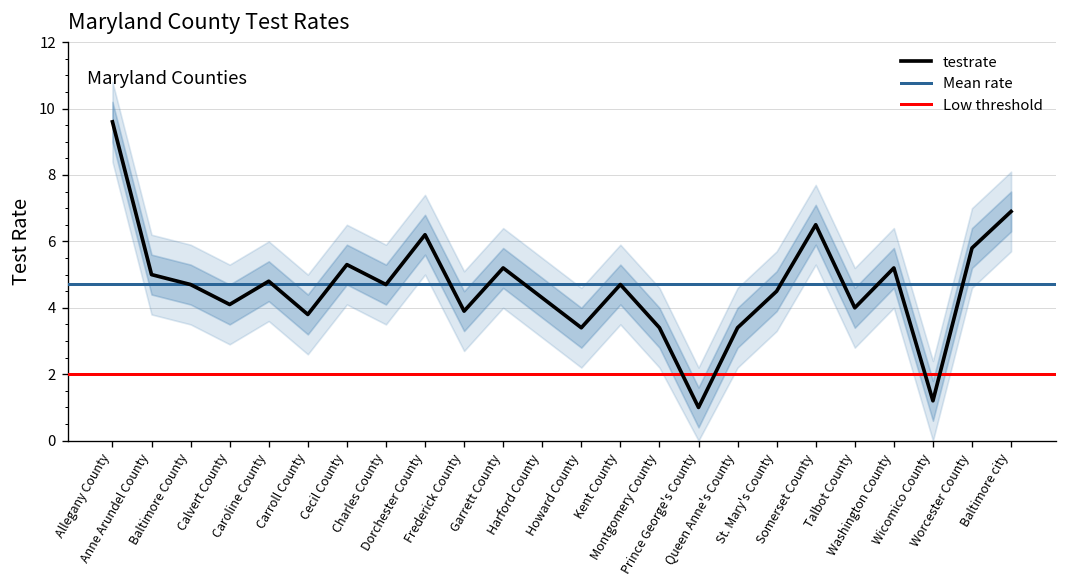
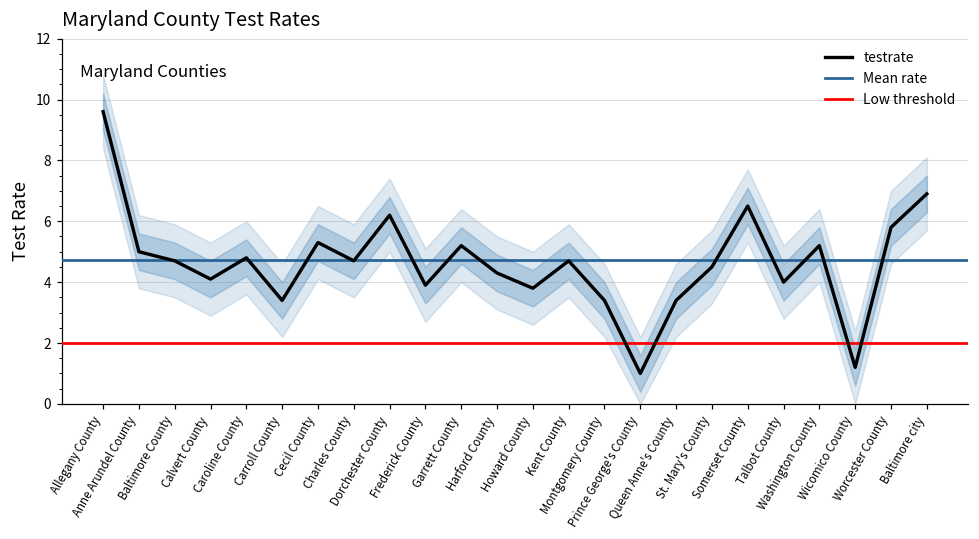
  {
    "testrate": {
      "Allegany County": 9.6,
      "Anne Arundel County": 5.0,
      "Baltimore County": 4.7,
      "Calvert County": 4.1,
      "Caroline County": 4.8,
-     "Carroll County": 3.8,
+     "Carroll County": 3.4,
      "Cecil County": 5.3,
      "Charles County": 4.7,
      "Dorchester County": 6.2,
      "Frederick County": 3.9,
      "Garrett County": 5.2,
      "Harford County": 4.3,
-     "Howard County": 3.4,
+     "Howard County": 3.8,
      "Kent County": 4.7,
      "Montgomery County": 3.4,
      "Prince George's County": 1.0,
      "Queen Anne's County": 3.4,
      "St. Mary's County": 4.5,
      "Somerset County": 6.5,
      "Talbot County": 4.0,
      "Washington County": 5.2,
      "Wicomico County": 1.2,
      "Worcester County": 5.8,
      "Baltimore city": 6.9
    }
  }
